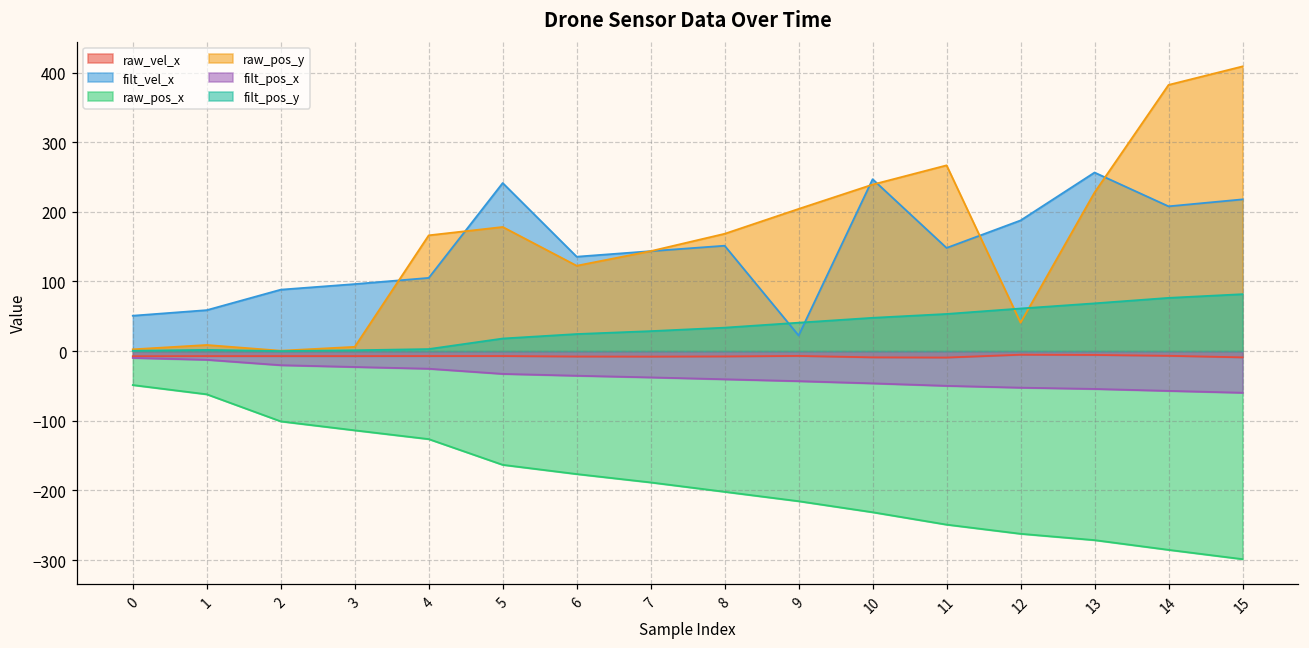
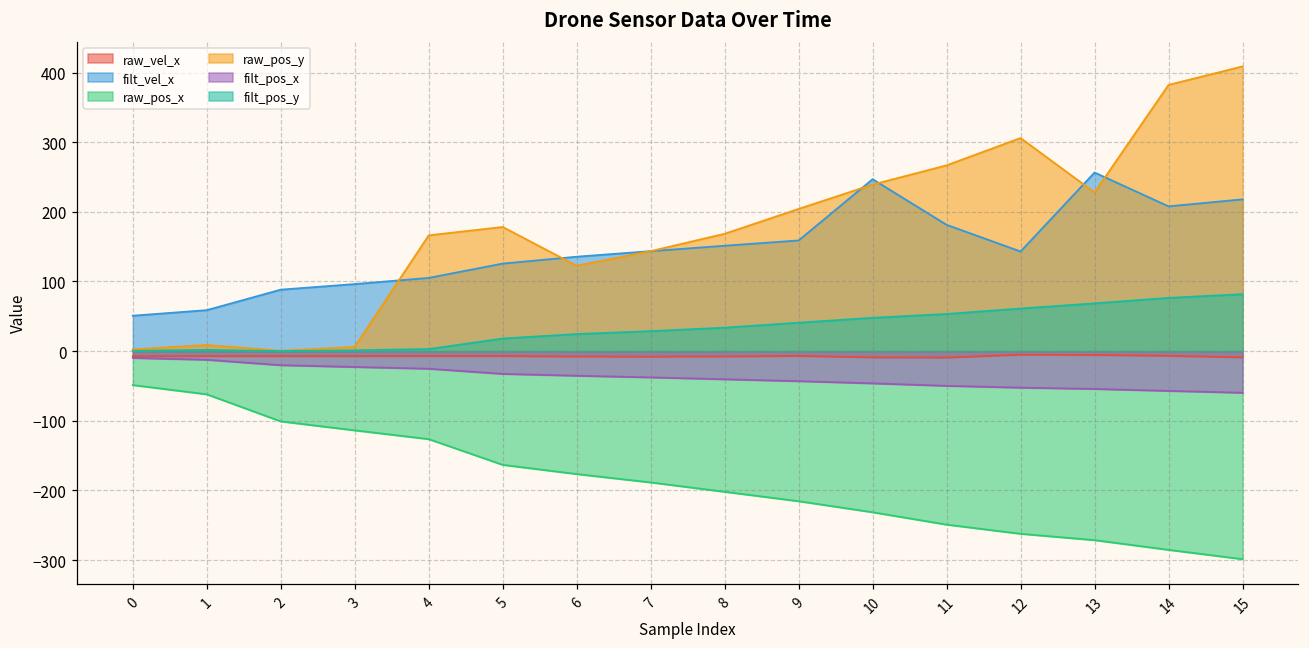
  {
    "filt_vel_x": {
      "0": 50,
      "1": 60,
      "2": 90,
      "3": 100,
      "4": 110,
-     "5": 240,
+     "5": 130,
      "6": 140,
      "8": 150,
-     "9": 20,
+     "9": 160,
      "10": 250,
-     "11": 150,
-     "12": 190,
+     "11": 180,
+     "12": 140,
      "13": 260,
      "14": 210,
      "15": 220
    },
    "raw_pos_y": {
      "1": 10,
      "3": 10,
      "4": 170,
      "5": 180,
      "6": 120,
      "8": 170,
      "9": 200,
      "10": 240,
      "11": 270,
-     "12": 40,
+     "12": 310,
      "13": 230,
      "14": 380,
      "15": 410
    }
  }
